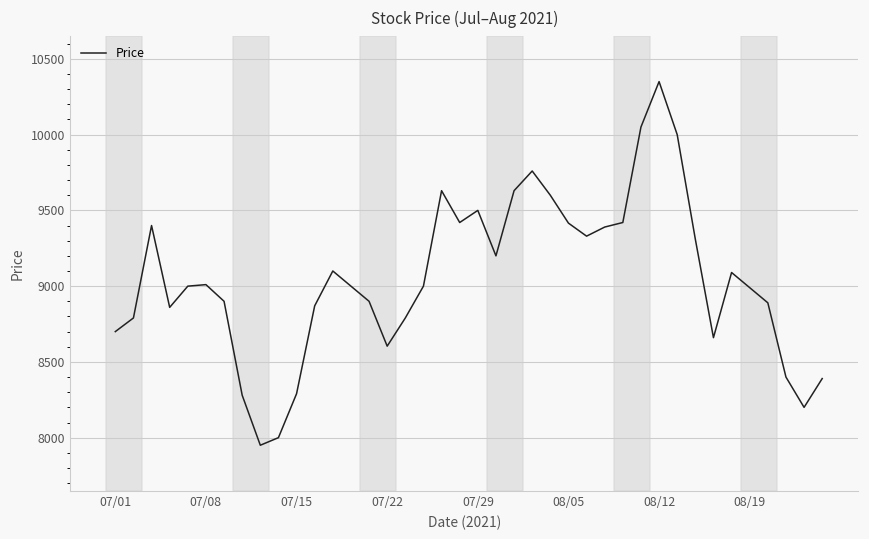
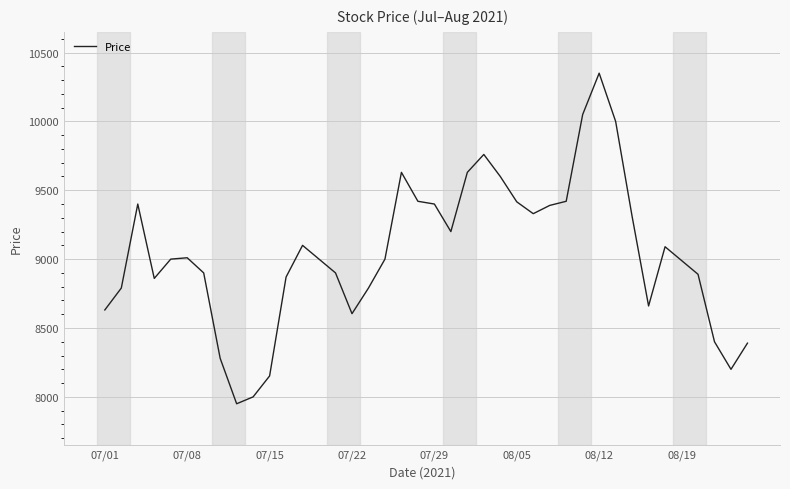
  {
-   "07/01": 8700,
+   "07/01": 8630,
    "07/08": 9010,
-   "07/15": 8290,
+   "07/15": 8150,
    "07/22": 8600,
-   "07/29": 9500,
+   "07/29": 9400,
    "08/05": 9420,
    "08/12": 10350,
    "08/19": 8990
  }
